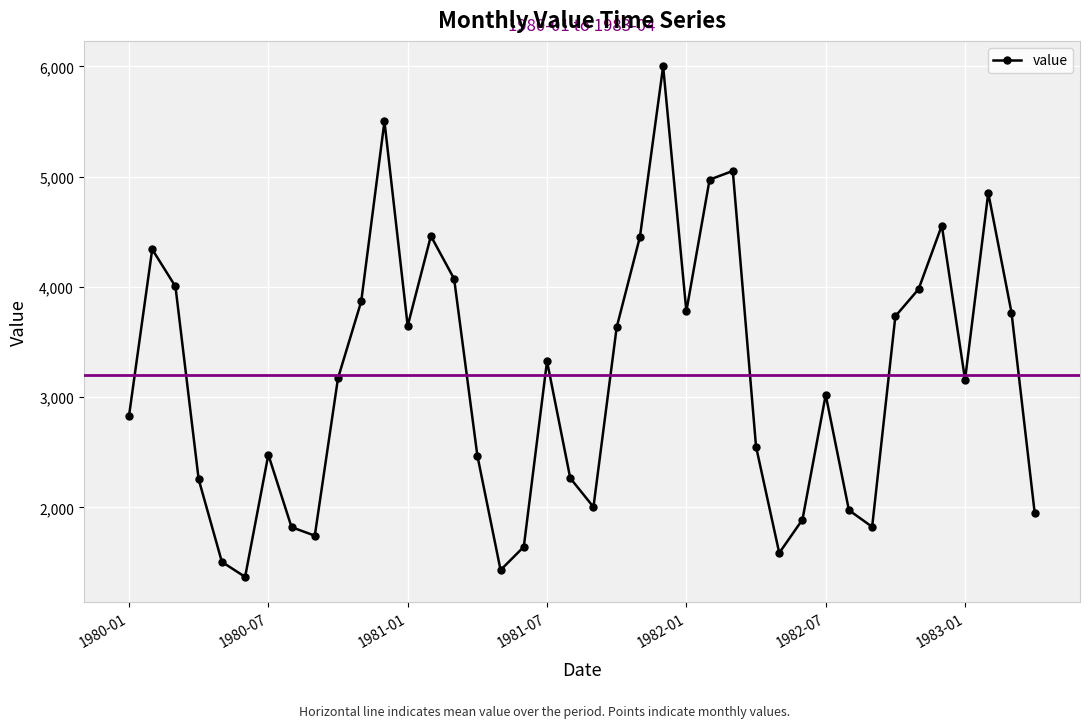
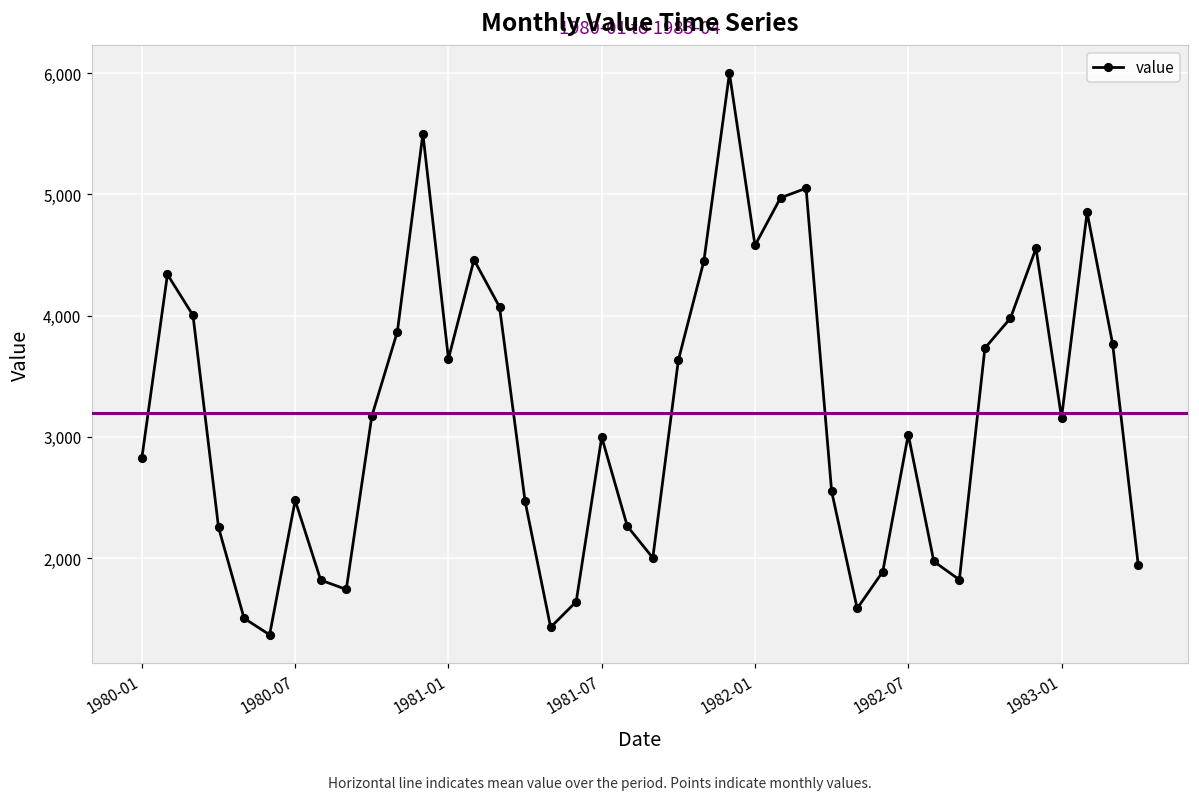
  {
    "1980-01": "2,830",
    "1980-07": "2,480",
    "1981-01": "3,650",
-   "1981-07": "3,330",
-   "1982-01": "3,780",
+   "1981-07": "3,000",
+   "1982-01": "4,580",
    "1982-07": "3,020",
    "1983-01": "3,160"
  }
